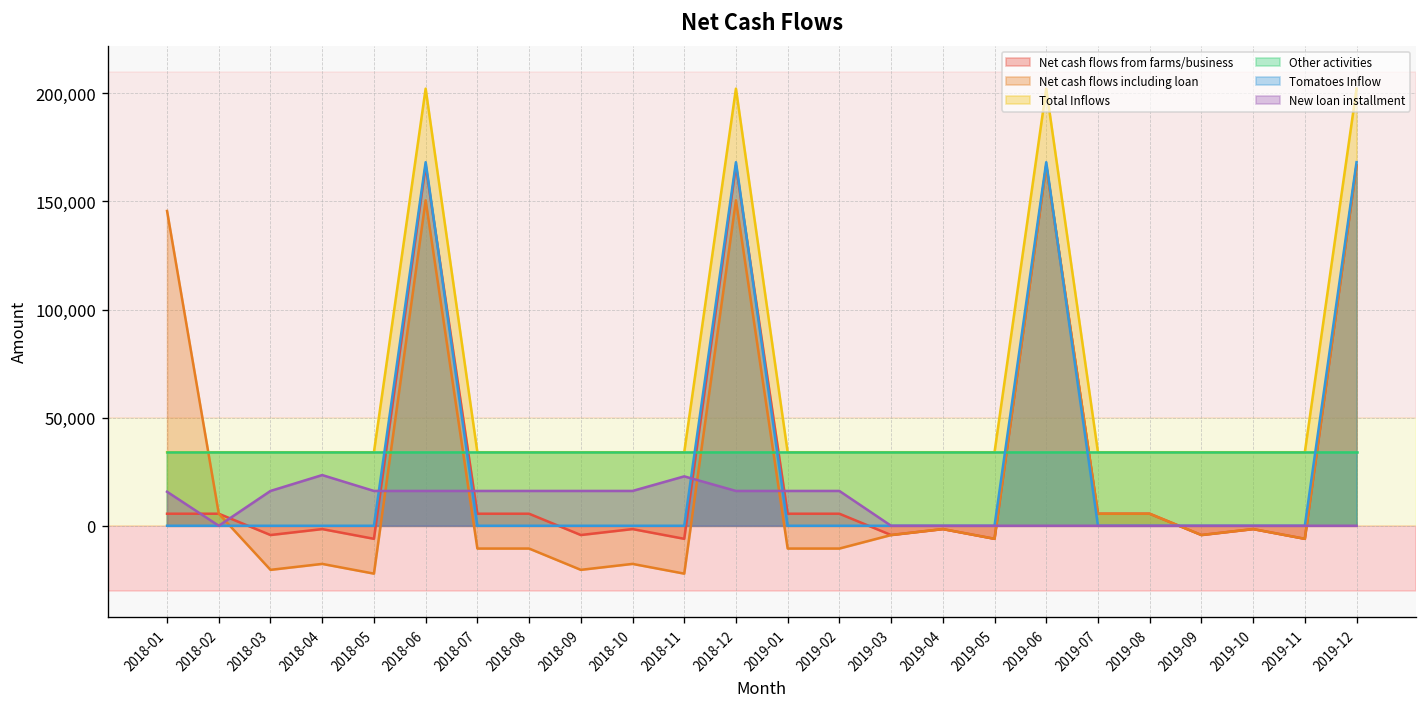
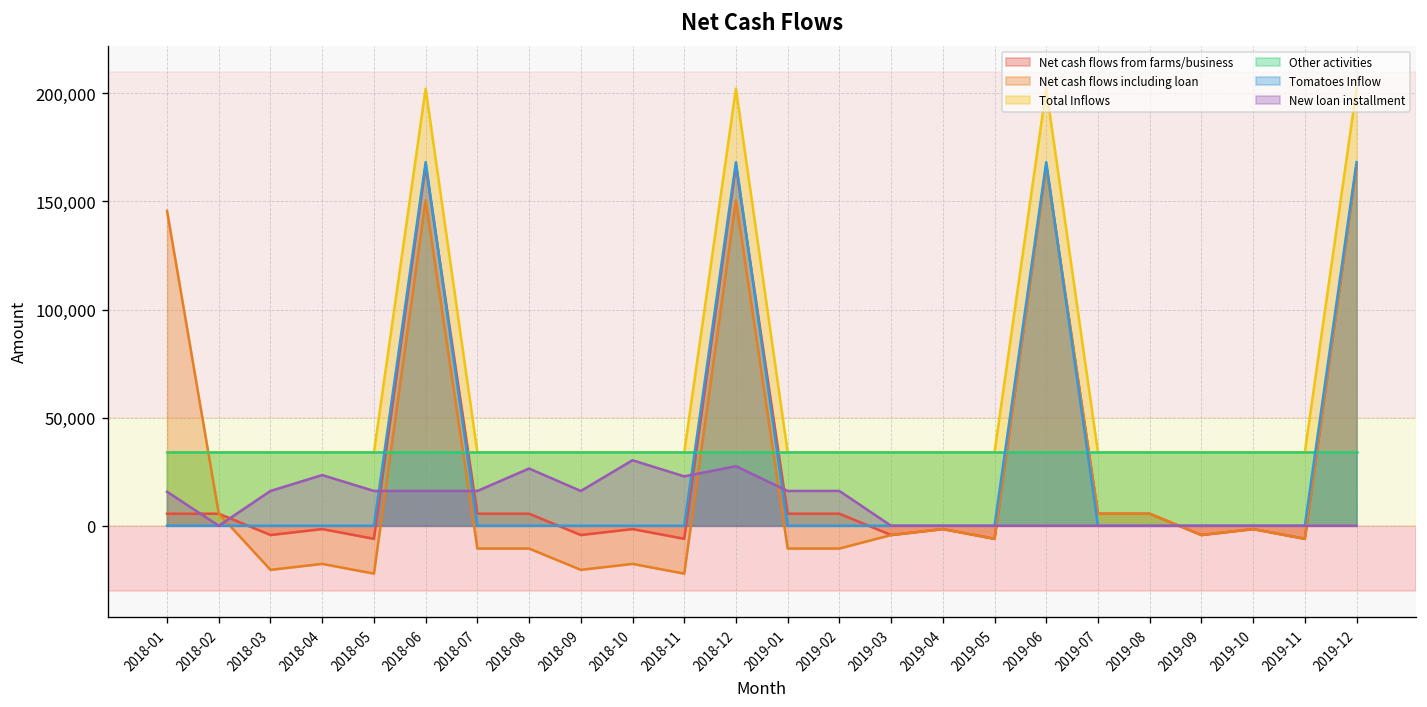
  {
    "Other activities": {
      "2018-06": "34,000",
      "2018-12": "34,000",
      "2019-06": "34,000",
      "2019-12": "34,000"
    },
    "Tomatoes Inflow": {
      "2018-01": "0",
      "2018-06": "168,000",
      "2018-12": "168,000",
      "2019-06": "168,000",
      "2019-12": "168,000"
    },
    "New loan installment": {
      "2018-01": "16,000",
      "2018-03": "16,000",
      "2018-04": "23,000",
      "2018-05": "16,000",
      "2018-06": "16,000",
      "2018-07": "16,000",
-     "2018-08": "16,000",
+     "2018-08": "26,000",
      "2018-09": "16,000",
-     "2018-10": "16,000",
+     "2018-10": "30,000",
      "2018-11": "23,000",
-     "2018-12": "16,000",
+     "2018-12": "28,000",
      "2019-01": "16,000",
      "2019-02": "16,000",
      "2019-06": "0",
      "2019-12": "0"
    }
  }
